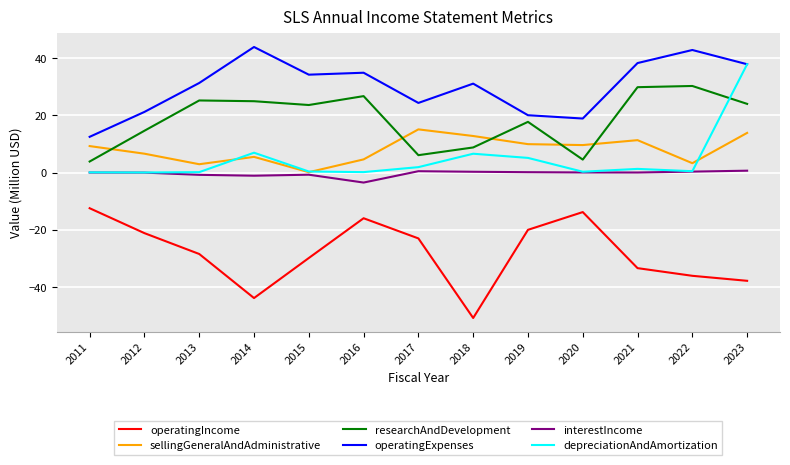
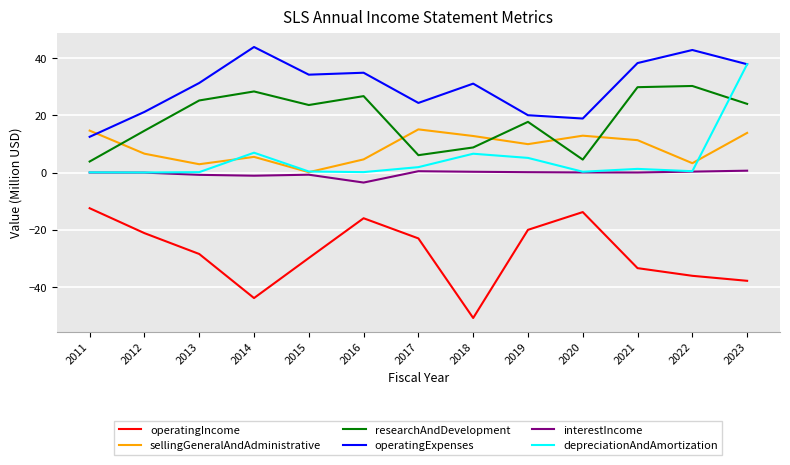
  {
    "operatingIncome": {
      "2011": -12,
      "2012": -21,
      "2013": -28,
      "2014": -44,
      "2015": -30,
      "2016": -16,
      "2017": -23,
      "2018": -51,
      "2019": -20,
      "2020": -14,
      "2021": -33,
      "2022": -36,
      "2023": -38
    },
    "sellingGeneralAndAdministrative": {
-     "2011": 9,
+     "2011": 15,
      "2012": 7,
      "2013": 3,
      "2014": 5,
      "2016": 5,
      "2017": 15,
      "2018": 13,
      "2019": 10,
-     "2020": 10,
+     "2020": 13,
      "2021": 11,
      "2022": 3,
      "2023": 14
    },
    "researchAndDevelopment": {
      "2011": 4,
      "2012": 15,
      "2013": 25,
-     "2014": 25,
+     "2014": 28,
      "2015": 24,
      "2016": 27,
      "2017": 6,
      "2018": 9,
      "2019": 18,
      "2020": 5,
      "2021": 30,
      "2022": 30,
      "2023": 24
    },
    "operatingExpenses": {
      "2011": 12,
      "2012": 21,
      "2013": 31,
      "2014": 44,
      "2015": 34,
      "2016": 35,
      "2017": 24,
      "2018": 31,
      "2019": 20,
      "2020": 19,
      "2021": 38,
      "2022": 43
    },
    "interestIncome": {
      "2013": -1,
      "2014": -1,
      "2016": -4,
      "2017": 0,
      "2018": 0,
      "2019": 0,
      "2021": 0,
      "2023": 1
    },
    "depreciationAndAmortization": {
      "2013": 0,
      "2014": 7,
      "2016": 0,
      "2017": 2,
      "2018": 7,
      "2019": 5,
      "2021": 1
    }
  }
